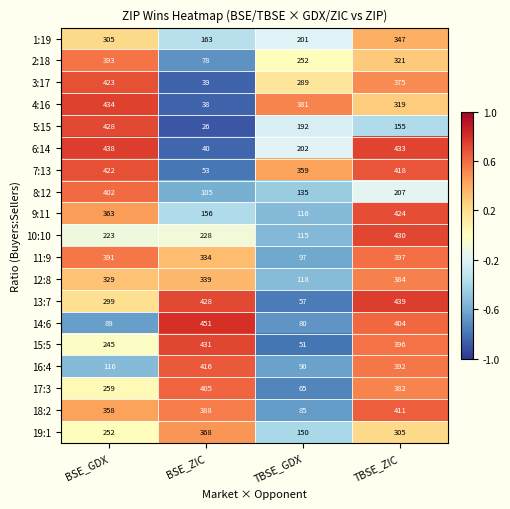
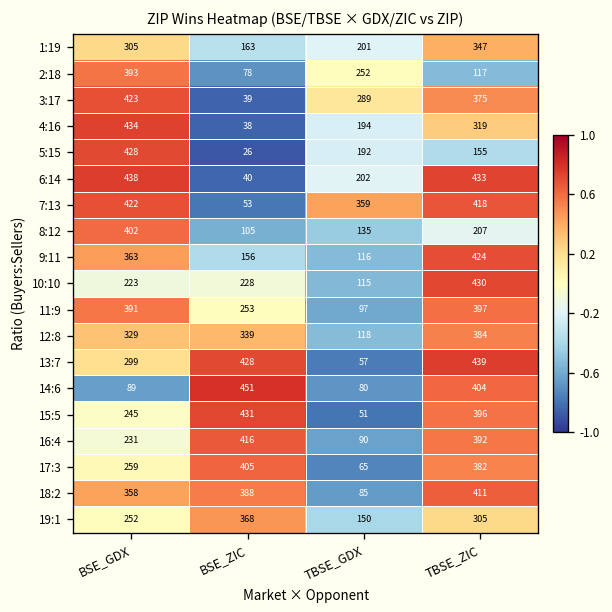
  {
    "1:19": {
      "BSE_GDX": 305,
      "BSE_ZIC": 163,
      "TBSE_GDX": 201,
      "TBSE_ZIC": 347
    },
    "2:18": {
      "BSE_GDX": 393,
      "BSE_ZIC": 78,
      "TBSE_GDX": 252,
-     "TBSE_ZIC": 321
+     "TBSE_ZIC": 117
    },
    "3:17": {
      "BSE_GDX": 423,
      "BSE_ZIC": 39,
      "TBSE_GDX": 289,
      "TBSE_ZIC": 375
    },
    "4:16": {
      "BSE_GDX": 434,
      "BSE_ZIC": 38,
-     "TBSE_GDX": 381,
+     "TBSE_GDX": 194,
      "TBSE_ZIC": 319
    },
    "5:15": {
      "BSE_GDX": 428,
      "BSE_ZIC": 26,
      "TBSE_GDX": 192,
      "TBSE_ZIC": 155
    },
    "6:14": {
      "BSE_GDX": 438,
      "BSE_ZIC": 40,
      "TBSE_GDX": 202,
      "TBSE_ZIC": 433
    },
    "7:13": {
      "BSE_GDX": 422,
      "BSE_ZIC": 53,
      "TBSE_GDX": 359,
      "TBSE_ZIC": 418
    },
    "8:12": {
      "BSE_GDX": 402,
      "BSE_ZIC": 105,
      "TBSE_GDX": 135,
      "TBSE_ZIC": 207
    },
    "9:11": {
      "BSE_GDX": 363,
      "BSE_ZIC": 156,
      "TBSE_GDX": 116,
      "TBSE_ZIC": 424
    },
    "10:10": {
      "BSE_GDX": 223,
      "BSE_ZIC": 228,
      "TBSE_GDX": 115,
      "TBSE_ZIC": 430
    },
    "11:9": {
      "BSE_GDX": 391,
-     "BSE_ZIC": 334,
+     "BSE_ZIC": 253,
      "TBSE_GDX": 97,
      "TBSE_ZIC": 397
    },
    "12:8": {
      "BSE_GDX": 329,
      "BSE_ZIC": 339,
      "TBSE_GDX": 118,
      "TBSE_ZIC": 384
    },
    "13:7": {
      "BSE_GDX": 299,
      "BSE_ZIC": 428,
      "TBSE_GDX": 57,
      "TBSE_ZIC": 439
    },
    "14:6": {
      "BSE_GDX": 89,
      "BSE_ZIC": 451,
      "TBSE_GDX": 80,
      "TBSE_ZIC": 404
    },
    "15:5": {
      "BSE_GDX": 245,
      "BSE_ZIC": 431,
      "TBSE_GDX": 51,
      "TBSE_ZIC": 396
    },
    "16:4": {
-     "BSE_GDX": 116,
+     "BSE_GDX": 231,
      "BSE_ZIC": 416,
      "TBSE_GDX": 90,
      "TBSE_ZIC": 392
    },
    "17:3": {
      "BSE_GDX": 259,
      "BSE_ZIC": 405,
      "TBSE_GDX": 65,
      "TBSE_ZIC": 382
    },
    "18:2": {
      "BSE_GDX": 358,
      "BSE_ZIC": 388,
      "TBSE_GDX": 85,
      "TBSE_ZIC": 411
    },
    "19:1": {
      "BSE_GDX": 252,
      "BSE_ZIC": 368,
      "TBSE_GDX": 150,
      "TBSE_ZIC": 305
    }
  }
